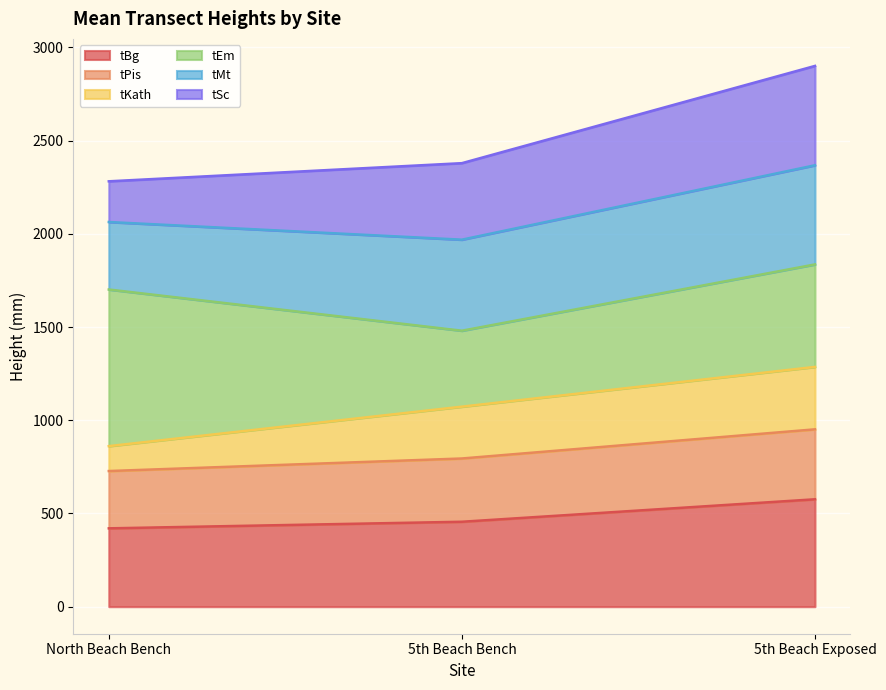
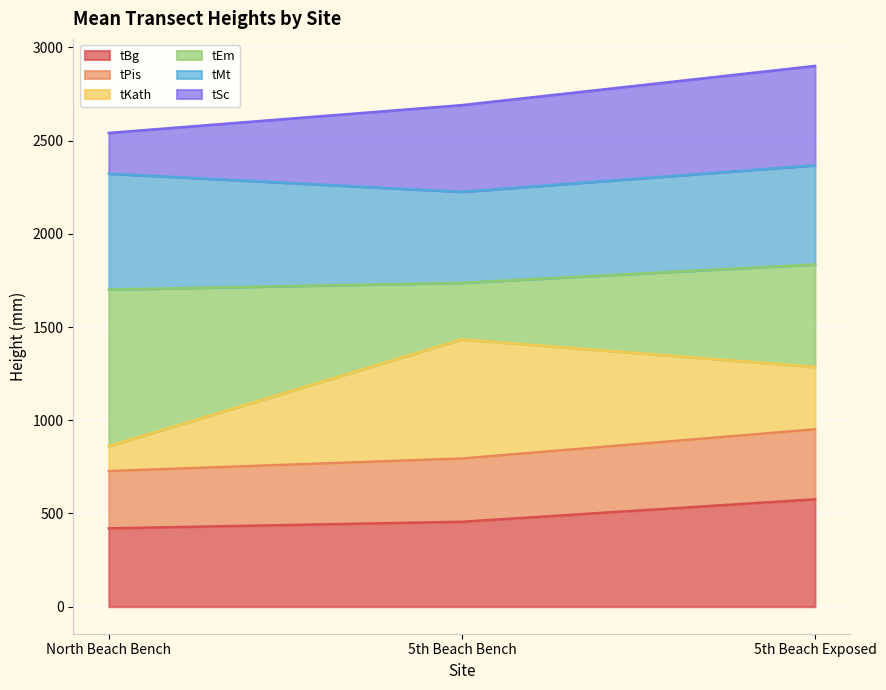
  {
    "tKath": {
      "North Beach Bench": 130,
-     "5th Beach Bench": 280,
+     "5th Beach Bench": 640,
      "5th Beach Exposed": 330
    },
    "tEm": {
      "North Beach Bench": 840,
-     "5th Beach Bench": 410,
+     "5th Beach Bench": 300,
      "5th Beach Exposed": 550
    },
    "tMt": {
-     "North Beach Bench": 360,
+     "North Beach Bench": 620,
      "5th Beach Bench": 490,
      "5th Beach Exposed": 530
    },
    "tSc": {
      "North Beach Bench": 220,
-     "5th Beach Bench": 410,
+     "5th Beach Bench": 470,
      "5th Beach Exposed": 530
    }
  }
